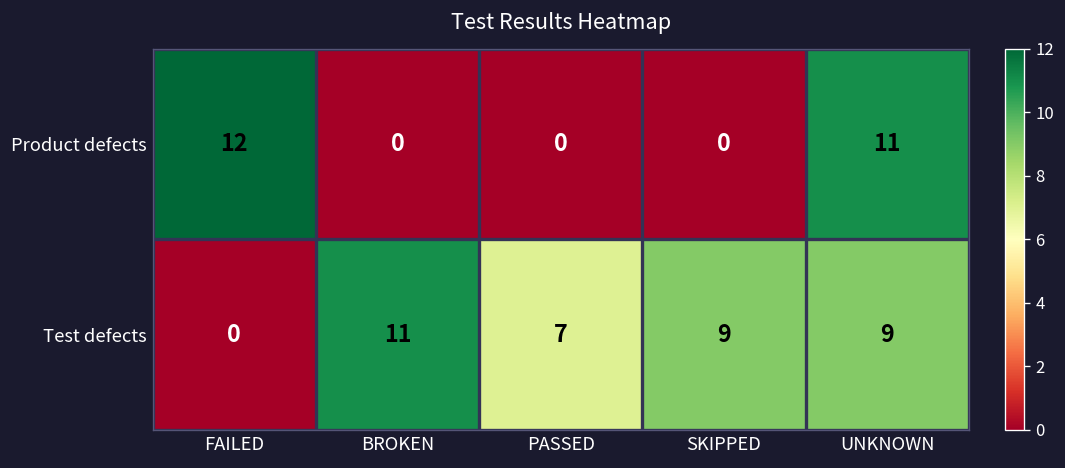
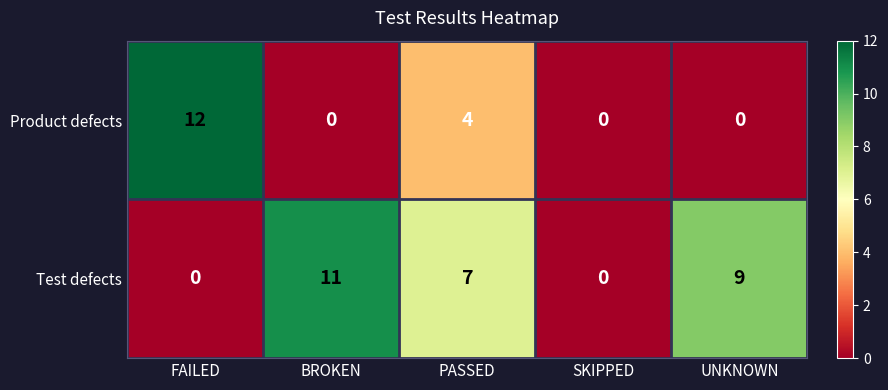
  {
    "Product defects": {
      "FAILED": 12,
      "BROKEN": 0,
-     "PASSED": 0,
+     "PASSED": 4,
      "SKIPPED": 0,
-     "UNKNOWN": 11
+     "UNKNOWN": 0
    },
    "Test defects": {
      "FAILED": 0,
      "BROKEN": 11,
      "PASSED": 7,
-     "SKIPPED": 9,
+     "SKIPPED": 0,
      "UNKNOWN": 9
    }
  }
